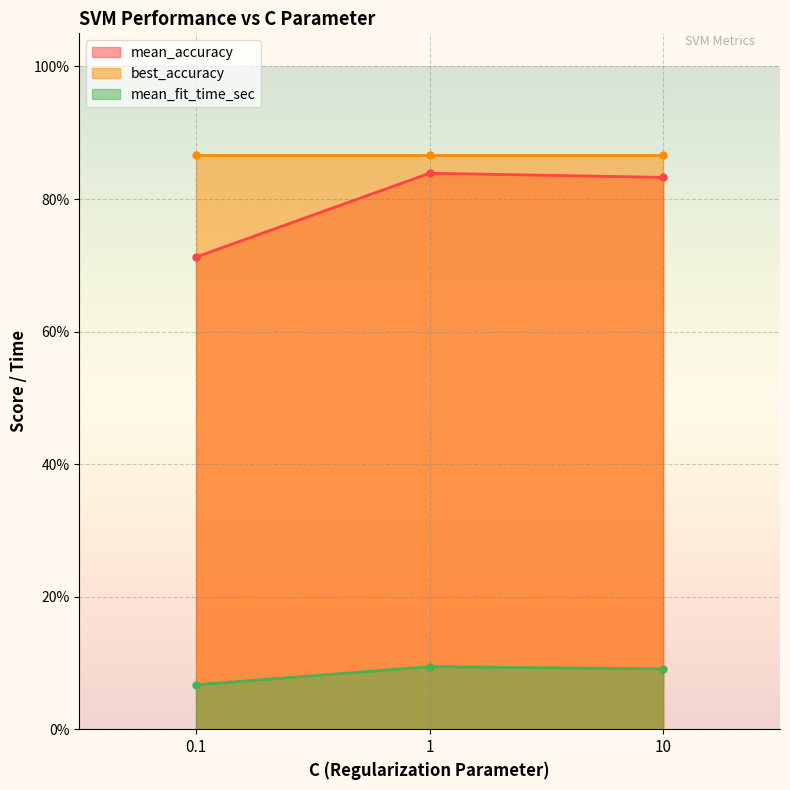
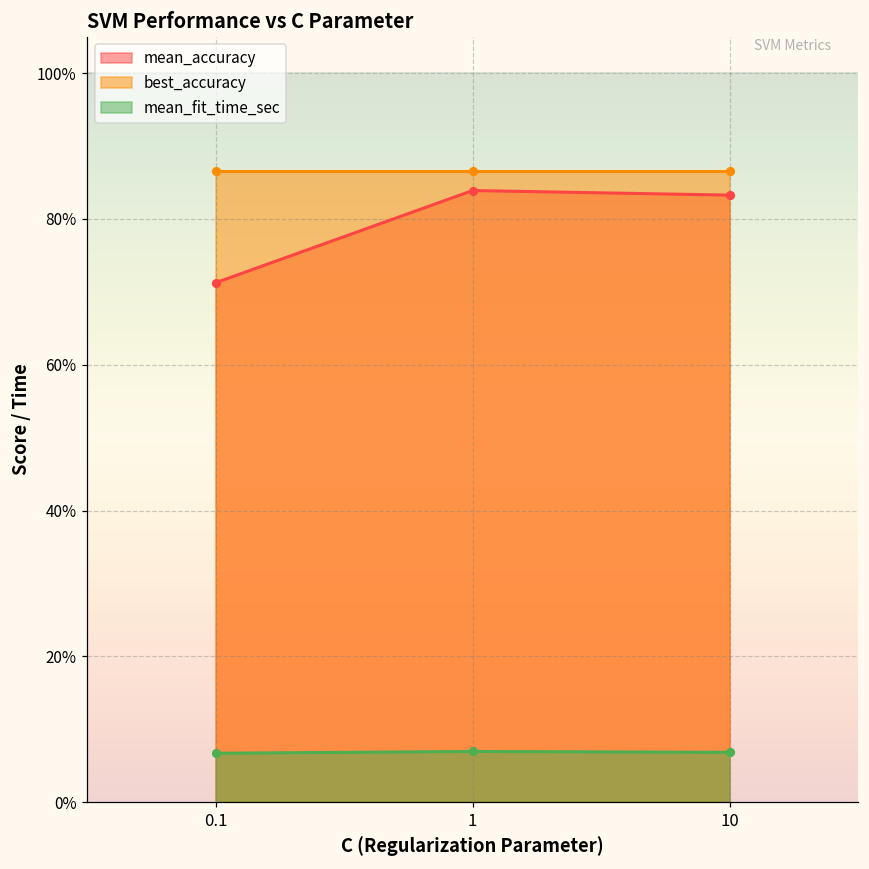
  {
    "mean_accuracy": {
      "0.1": "71%",
      "1": "84%",
      "10": "83%"
    },
    "best_accuracy": {
      "0.1": "87%",
      "1": "87%",
      "10": "87%"
    },
    "mean_fit_time_sec": {
      "0.1": "7%",
-     "1": "9%",
-     "10": "9%"
+     "1": "7%",
+     "10": "7%"
    }
  }
